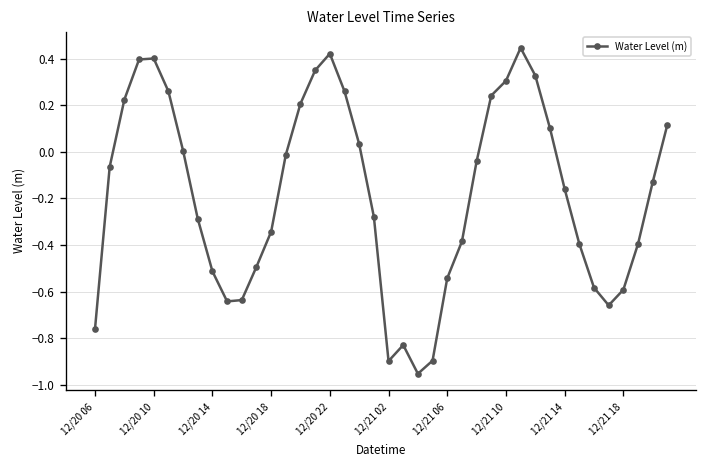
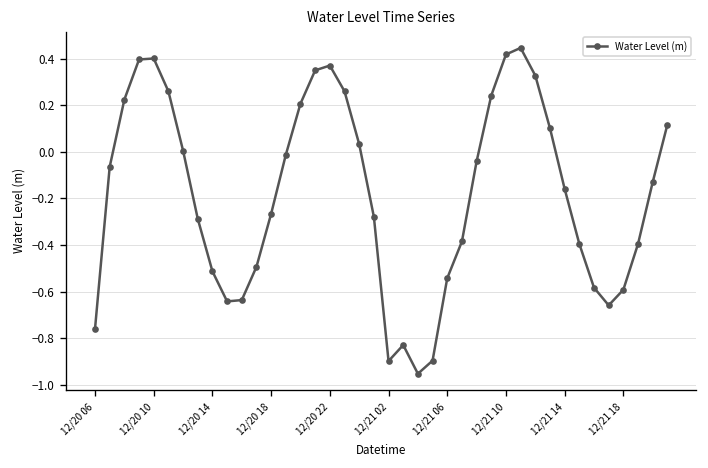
  {
    "12/20 06": -0.76,
    "12/20 10": 0.40,
    "12/20 14": -0.51,
-   "12/20 18": -0.34,
-   "12/20 22": 0.42,
+   "12/20 18": -0.27,
+   "12/20 22": 0.37,
    "12/21 02": -0.90,
    "12/21 06": -0.54,
-   "12/21 10": 0.31,
+   "12/21 10": 0.42,
    "12/21 14": -0.16,
    "12/21 18": -0.59
  }
